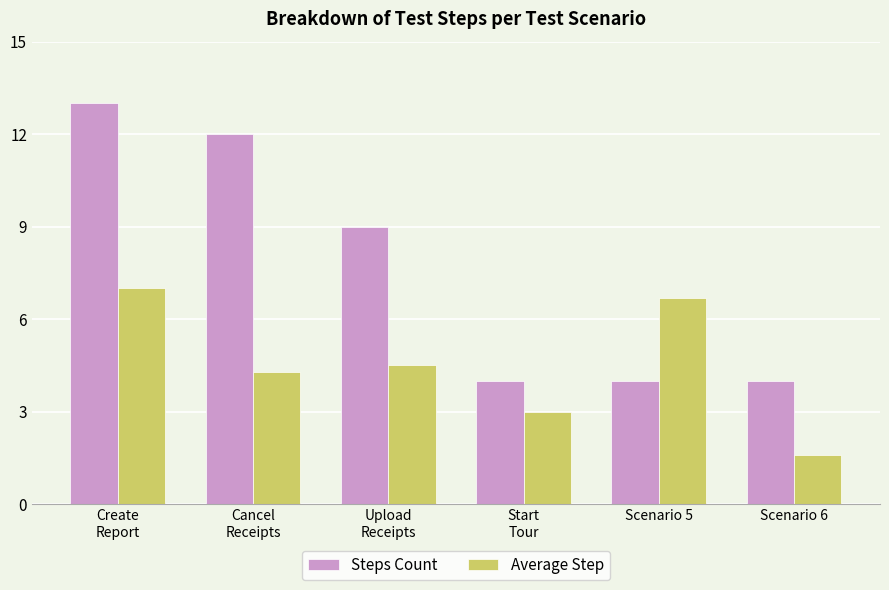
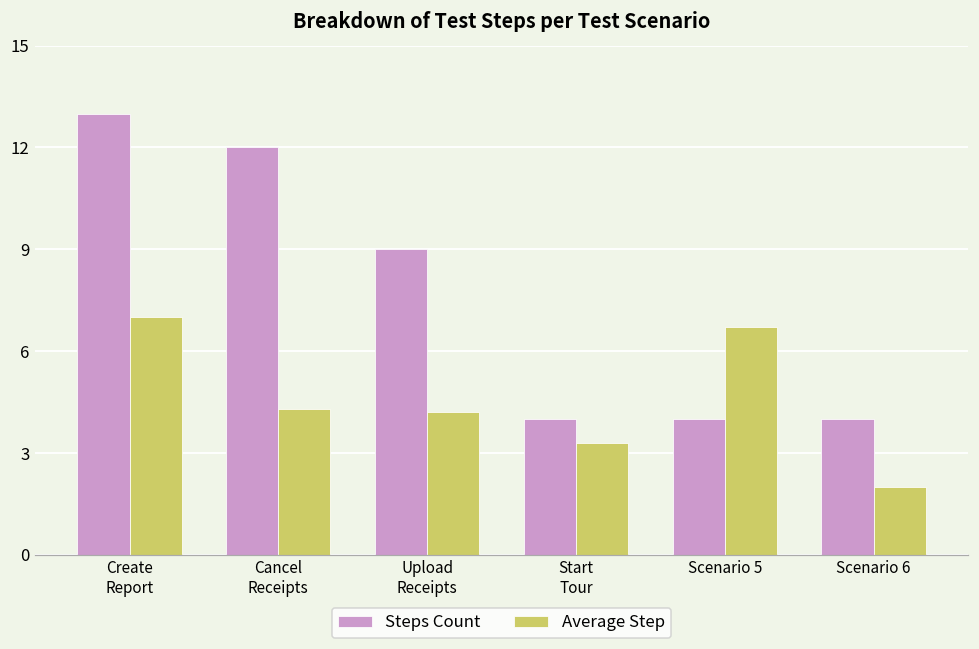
  {
    "Steps Count": {
      "Create Report": 13.0,
      "Cancel Receipts": 12.0,
      "Upload Receipts": 9.0,
      "Start Tour": 4.0,
      "Scenario 5": 4.0,
      "Scenario 6": 4.0
    },
    "Average Step": {
      "Create Report": 7.0,
      "Cancel Receipts": 4.3,
-     "Upload Receipts": 4.5,
-     "Start Tour": 3.0,
+     "Upload Receipts": 4.2,
+     "Start Tour": 3.3,
      "Scenario 5": 6.7,
-     "Scenario 6": 1.6
+     "Scenario 6": 2.0
    }
  }
